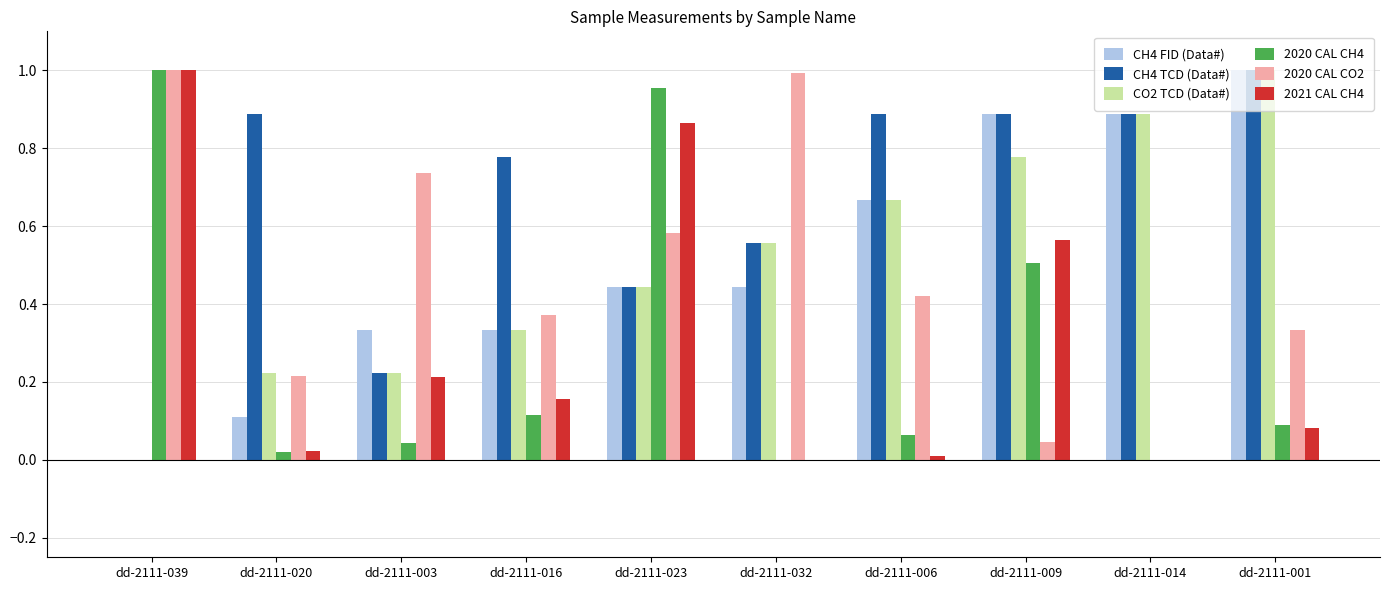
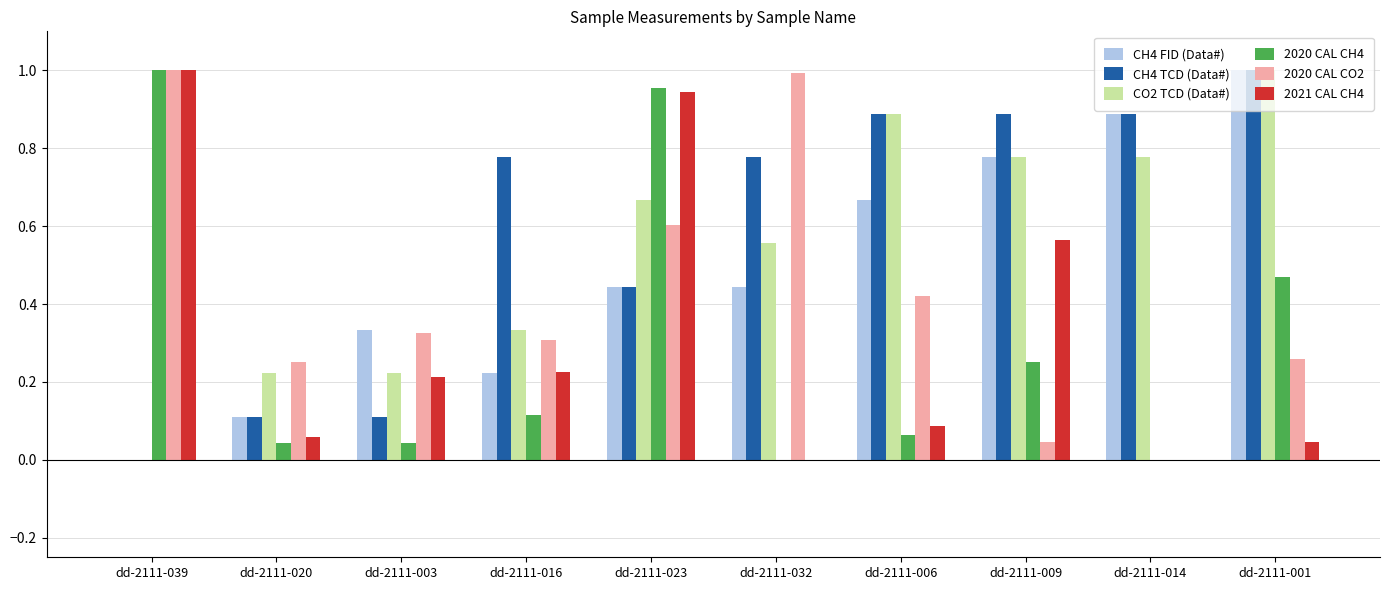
  {
    "CH4 FID (Data#)": {
      "dd-2111-039": 0.00,
      "dd-2111-020": 0.11,
      "dd-2111-003": 0.33,
-     "dd-2111-016": 0.33,
+     "dd-2111-016": 0.22,
      "dd-2111-023": 0.44,
      "dd-2111-032": 0.44,
      "dd-2111-006": 0.67,
-     "dd-2111-009": 0.89,
+     "dd-2111-009": 0.78,
      "dd-2111-014": 0.89
    },
    "CH4 TCD (Data#)": {
      "dd-2111-039": 0.00,
-     "dd-2111-020": 0.89,
-     "dd-2111-003": 0.22,
+     "dd-2111-020": 0.11,
+     "dd-2111-003": 0.11,
      "dd-2111-016": 0.78,
      "dd-2111-023": 0.44,
-     "dd-2111-032": 0.56,
+     "dd-2111-032": 0.78,
      "dd-2111-006": 0.89,
      "dd-2111-009": 0.89,
      "dd-2111-014": 0.89
    },
    "CO2 TCD (Data#)": {
      "dd-2111-039": 0.00,
      "dd-2111-020": 0.22,
      "dd-2111-003": 0.22,
      "dd-2111-016": 0.33,
-     "dd-2111-023": 0.44,
+     "dd-2111-023": 0.67,
      "dd-2111-032": 0.56,
-     "dd-2111-006": 0.67,
+     "dd-2111-006": 0.89,
      "dd-2111-009": 0.78,
-     "dd-2111-014": 0.89
+     "dd-2111-014": 0.78
    },
    "2020 CAL CH4": {
      "dd-2111-039": 1.00,
-     "dd-2111-020": 0.02,
+     "dd-2111-020": 0.04,
      "dd-2111-003": 0.04,
      "dd-2111-016": 0.11,
      "dd-2111-023": 0.96,
      "dd-2111-006": 0.06,
-     "dd-2111-009": 0.51,
+     "dd-2111-009": 0.25,
      "dd-2111-014": 0.00,
-     "dd-2111-001": 0.09
+     "dd-2111-001": 0.47
    },
    "2020 CAL CO2": {
      "dd-2111-039": 1.00,
-     "dd-2111-020": 0.21,
-     "dd-2111-003": 0.74,
-     "dd-2111-016": 0.37,
-     "dd-2111-023": 0.58,
+     "dd-2111-020": 0.25,
+     "dd-2111-003": 0.33,
+     "dd-2111-016": 0.31,
+     "dd-2111-023": 0.60,
      "dd-2111-032": 0.99,
      "dd-2111-006": 0.42,
      "dd-2111-009": 0.05,
      "dd-2111-014": 0.00,
-     "dd-2111-001": 0.33
+     "dd-2111-001": 0.26
    },
    "2021 CAL CH4": {
      "dd-2111-039": 1.00,
-     "dd-2111-020": 0.02,
+     "dd-2111-020": 0.06,
      "dd-2111-003": 0.21,
-     "dd-2111-016": 0.16,
-     "dd-2111-023": 0.87,
-     "dd-2111-006": 0.01,
+     "dd-2111-016": 0.23,
+     "dd-2111-023": 0.94,
+     "dd-2111-006": 0.09,
      "dd-2111-009": 0.56,
      "dd-2111-014": 0.00,
-     "dd-2111-001": 0.08
+     "dd-2111-001": 0.05
    }
  }
